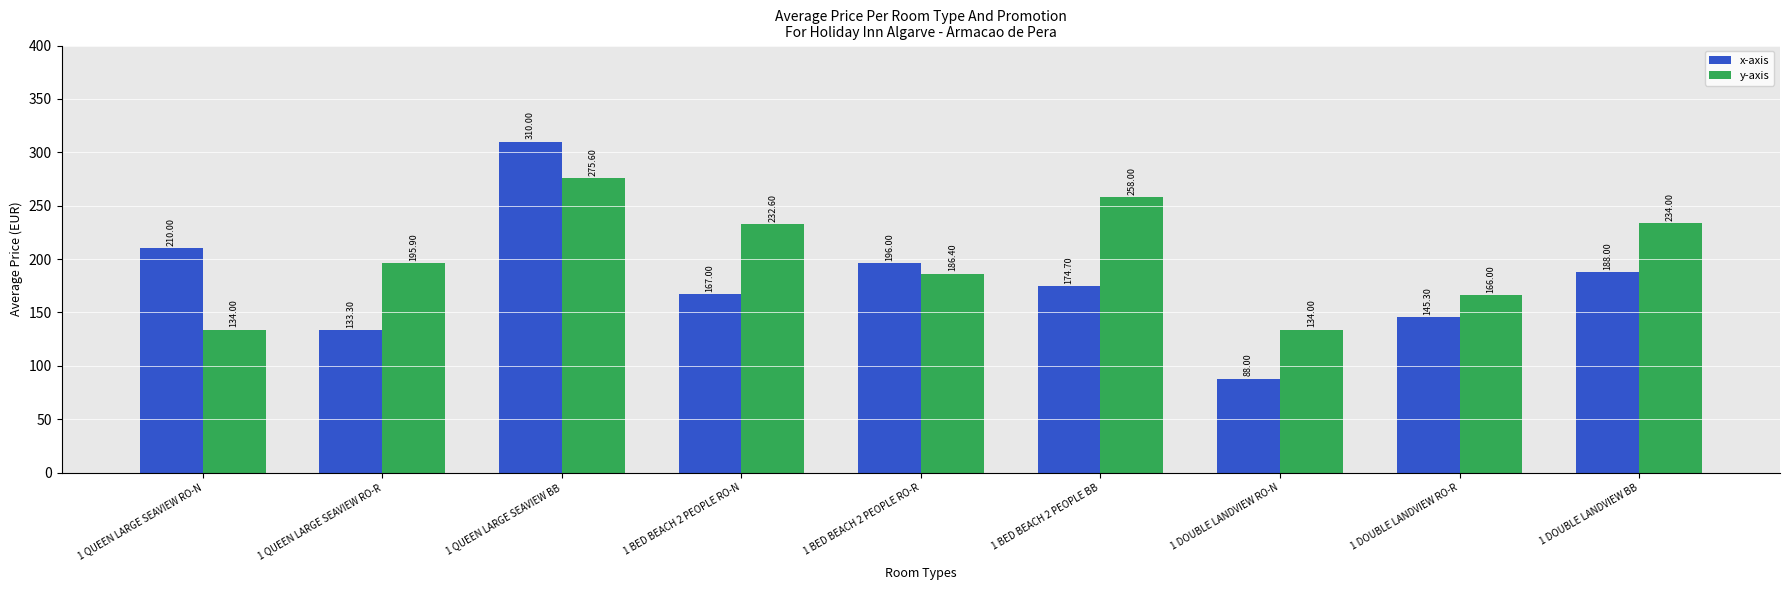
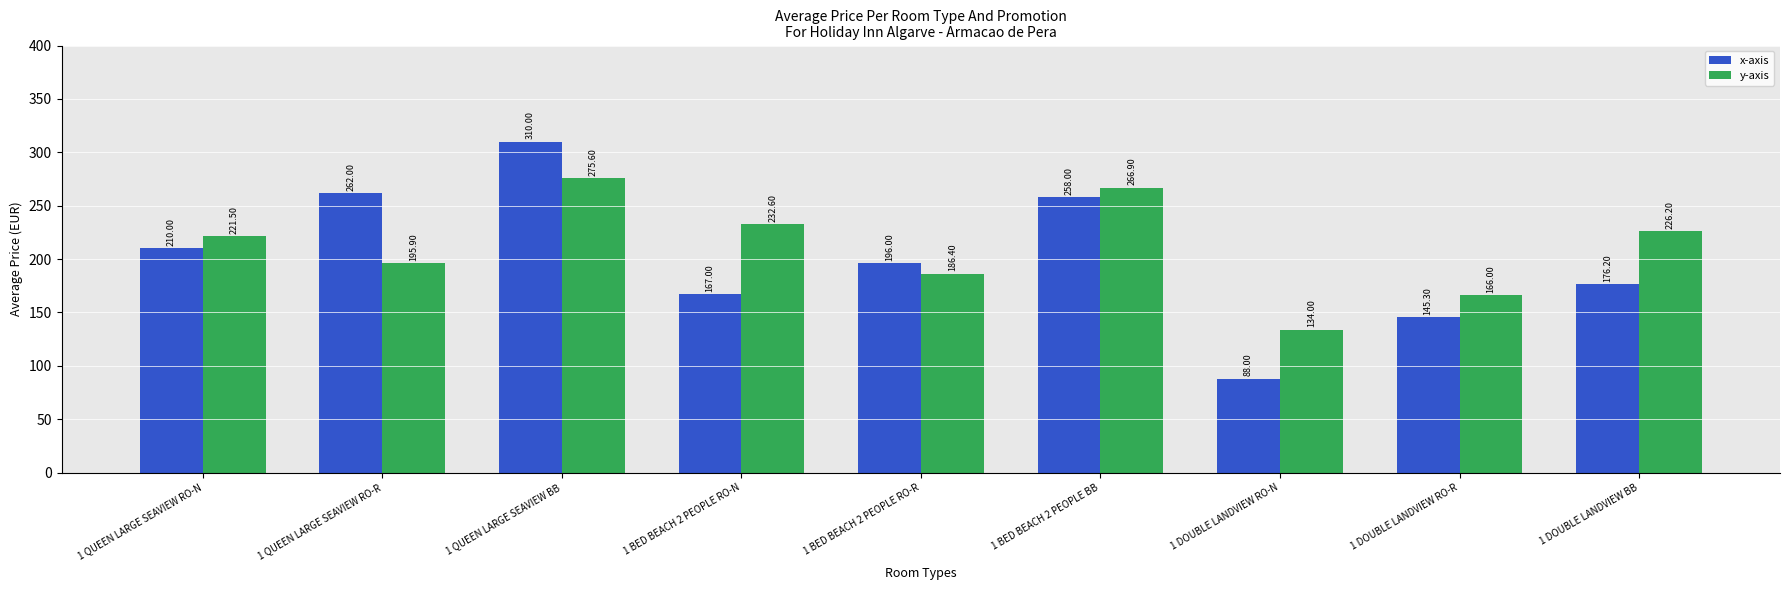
  {
    "x-axis": {
      "1 QUEEN LARGE SEAVIEW RO-N": 210.00,
-     "1 QUEEN LARGE SEAVIEW RO-R": 133.30,
+     "1 QUEEN LARGE SEAVIEW RO-R": 262.00,
      "1 QUEEN LARGE SEAVIEW BB": 310.00,
      "1 BED BEACH 2 PEOPLE RO-N": 167.00,
      "1 BED BEACH 2 PEOPLE RO-R": 196.00,
-     "1 BED BEACH 2 PEOPLE BB": 174.70,
+     "1 BED BEACH 2 PEOPLE BB": 258.00,
      "1 DOUBLE LANDVIEW RO-N": 88.00,
      "1 DOUBLE LANDVIEW RO-R": 145.30,
-     "1 DOUBLE LANDVIEW BB": 188.00
+     "1 DOUBLE LANDVIEW BB": 176.20
    },
    "y-axis": {
-     "1 QUEEN LARGE SEAVIEW RO-N": 134.00,
+     "1 QUEEN LARGE SEAVIEW RO-N": 221.50,
      "1 QUEEN LARGE SEAVIEW RO-R": 195.90,
      "1 QUEEN LARGE SEAVIEW BB": 275.60,
      "1 BED BEACH 2 PEOPLE RO-N": 232.60,
      "1 BED BEACH 2 PEOPLE RO-R": 186.40,
-     "1 BED BEACH 2 PEOPLE BB": 258.00,
+     "1 BED BEACH 2 PEOPLE BB": 266.90,
      "1 DOUBLE LANDVIEW RO-N": 134.00,
      "1 DOUBLE LANDVIEW RO-R": 166.00,
-     "1 DOUBLE LANDVIEW BB": 234.00
+     "1 DOUBLE LANDVIEW BB": 226.20
    }
  }
